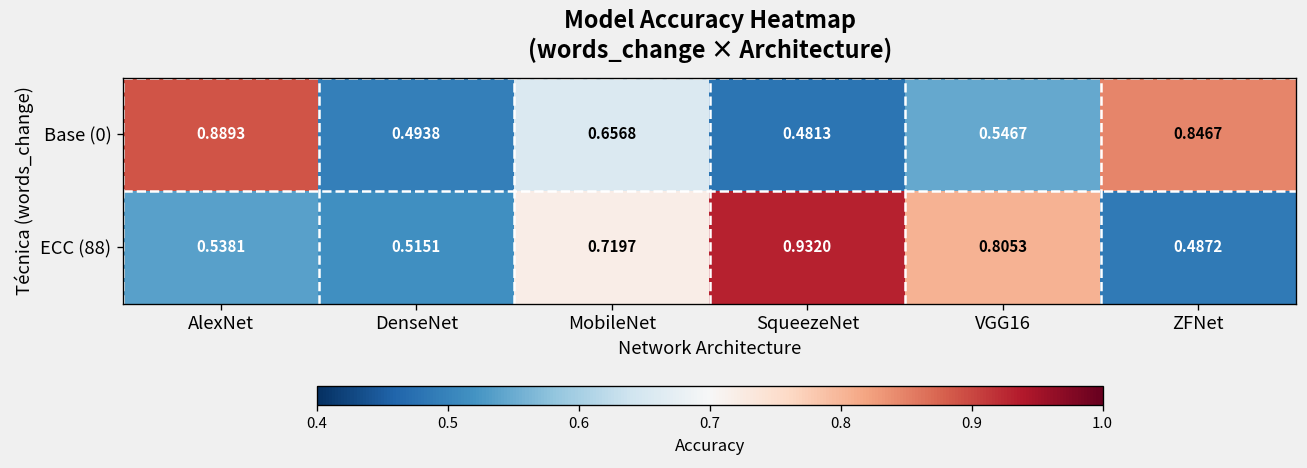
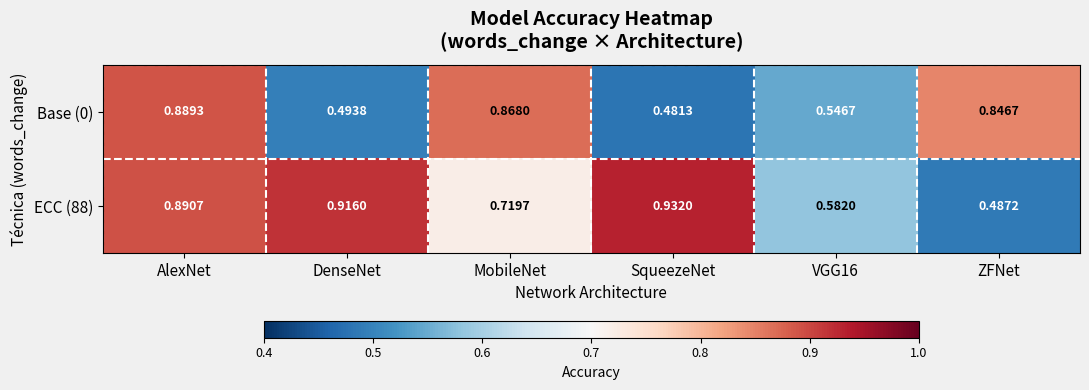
  {
    "Base (0)": {
      "AlexNet": 0.8893,
      "DenseNet": 0.4938,
-     "MobileNet": 0.6568,
+     "MobileNet": 0.8680,
      "SqueezeNet": 0.4813,
      "VGG16": 0.5467,
      "ZFNet": 0.8467
    },
    "ECC (88)": {
-     "AlexNet": 0.5381,
-     "DenseNet": 0.5151,
+     "AlexNet": 0.8907,
+     "DenseNet": 0.9160,
      "MobileNet": 0.7197,
      "SqueezeNet": 0.9320,
-     "VGG16": 0.8053,
+     "VGG16": 0.5820,
      "ZFNet": 0.4872
    }
  }
